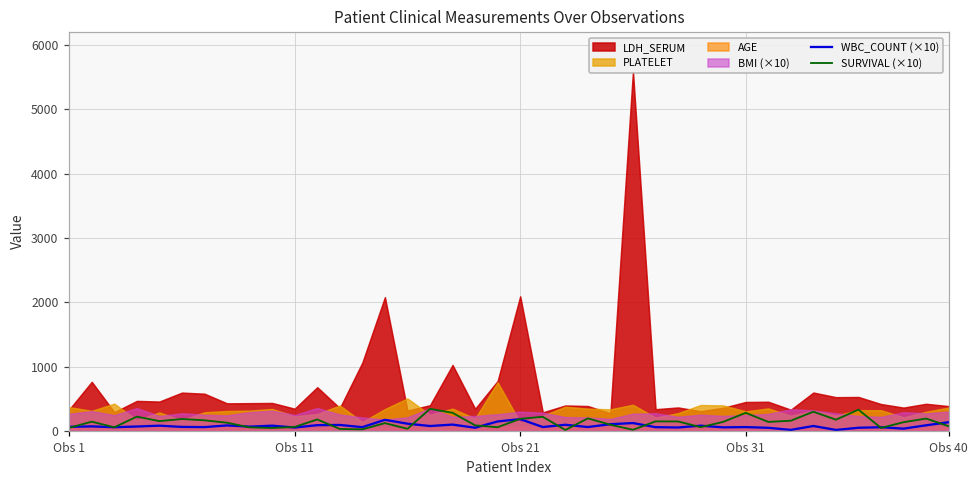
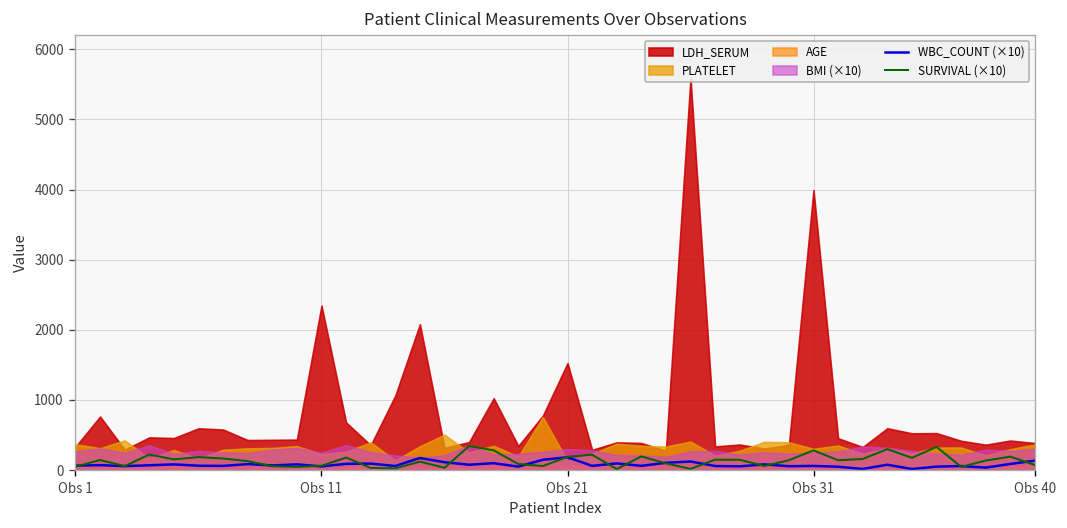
  {
    "LDH_SERUM": {
-     "Obs 11": 300,
-     "Obs 21": 2100,
-     "Obs 31": 400
+     "Obs 11": 2300,
+     "Obs 21": 1500,
+     "Obs 31": 4000
    },
    "WBC_COUNT (×10)": {
      "Obs 40": 100
    },
    "BMI (×10)": {
      "Obs 1": 300,
      "Obs 21": 300,
      "Obs 40": 300
    }
  }
